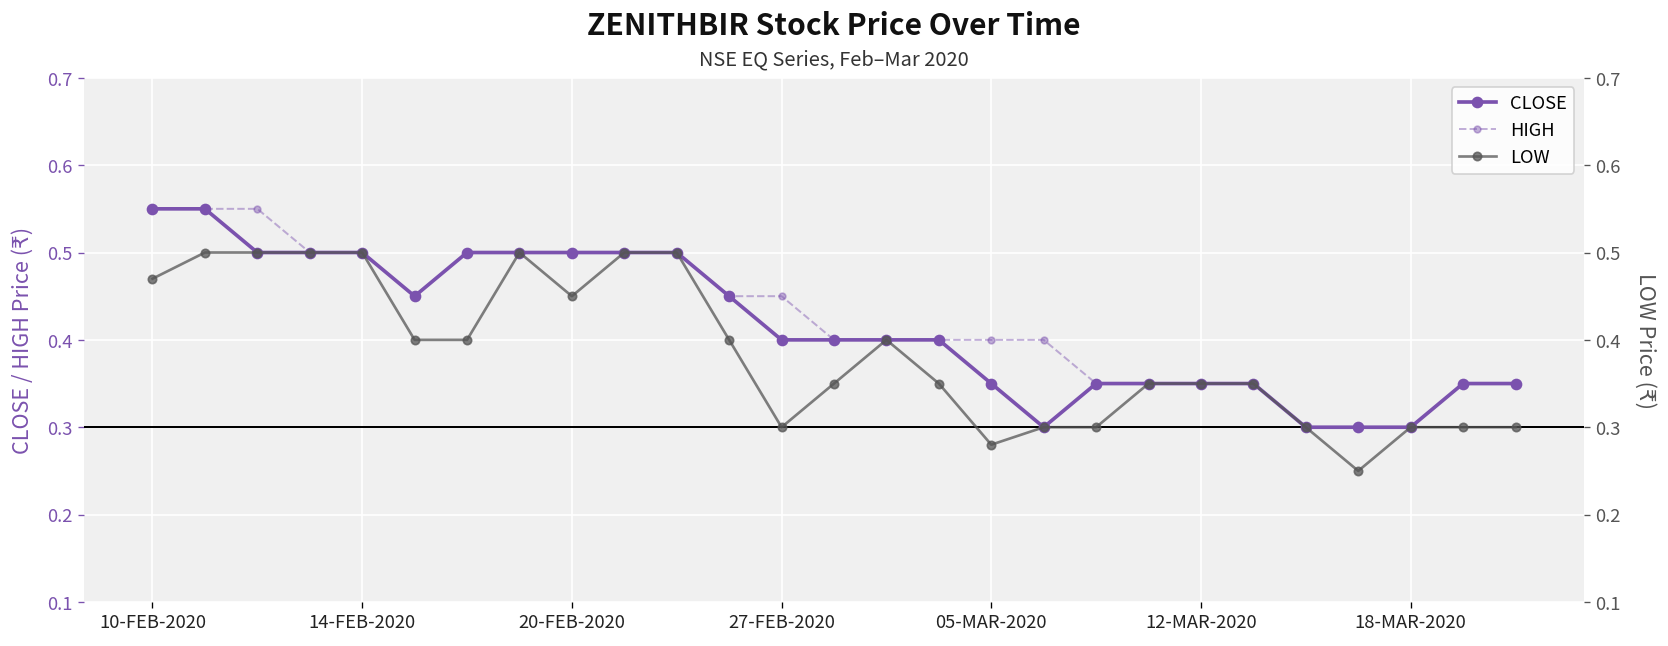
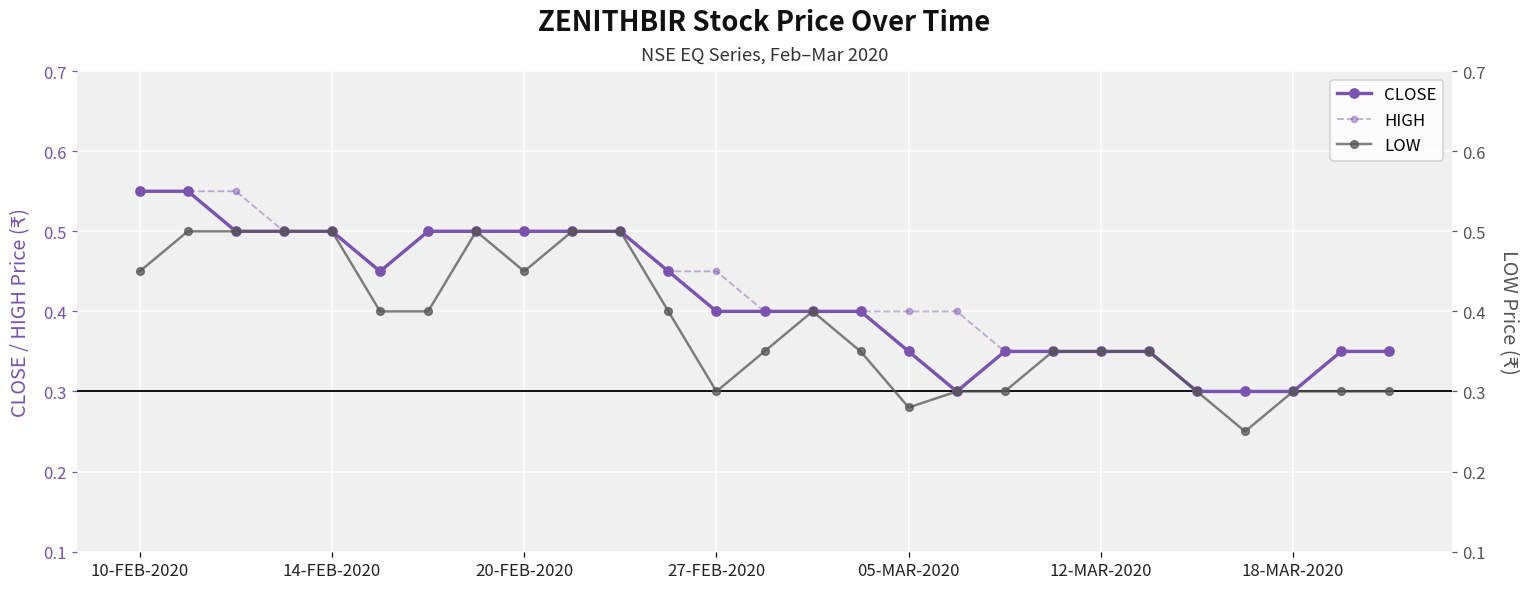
  {
    "LOW": {
-     "10-FEB-2020": 0.47,
+     "10-FEB-2020": 0.45,
      "14-FEB-2020": 0.50,
      "20-FEB-2020": 0.45,
      "27-FEB-2020": 0.30,
      "05-MAR-2020": 0.28,
      "12-MAR-2020": 0.35,
      "18-MAR-2020": 0.30
    }
  }
